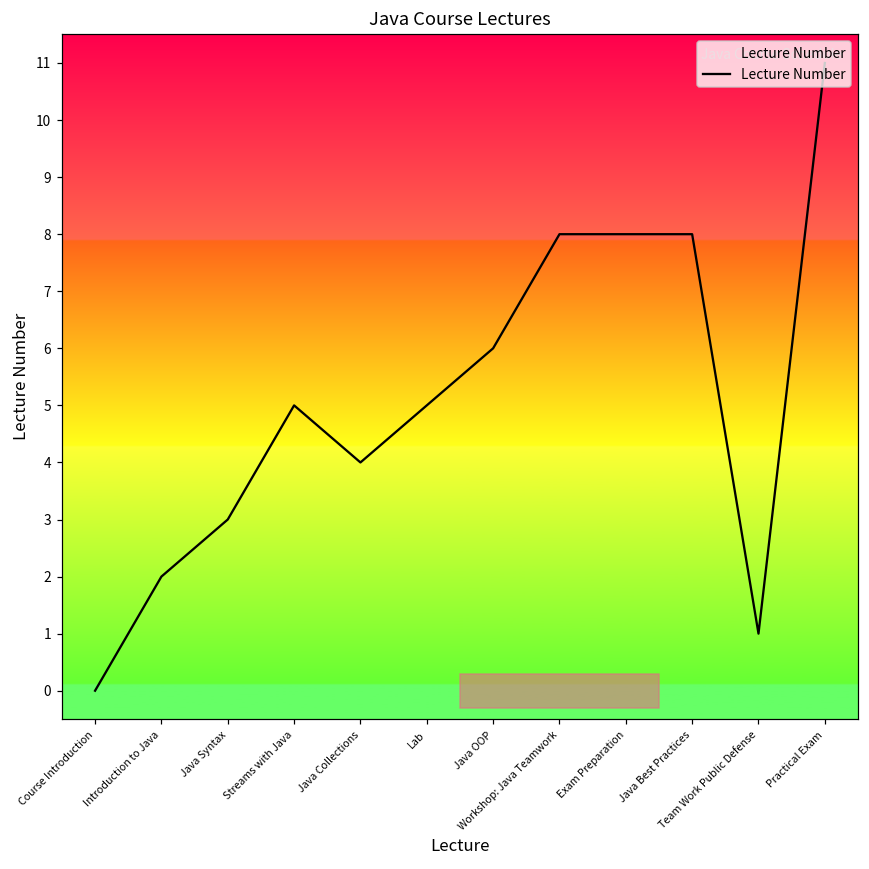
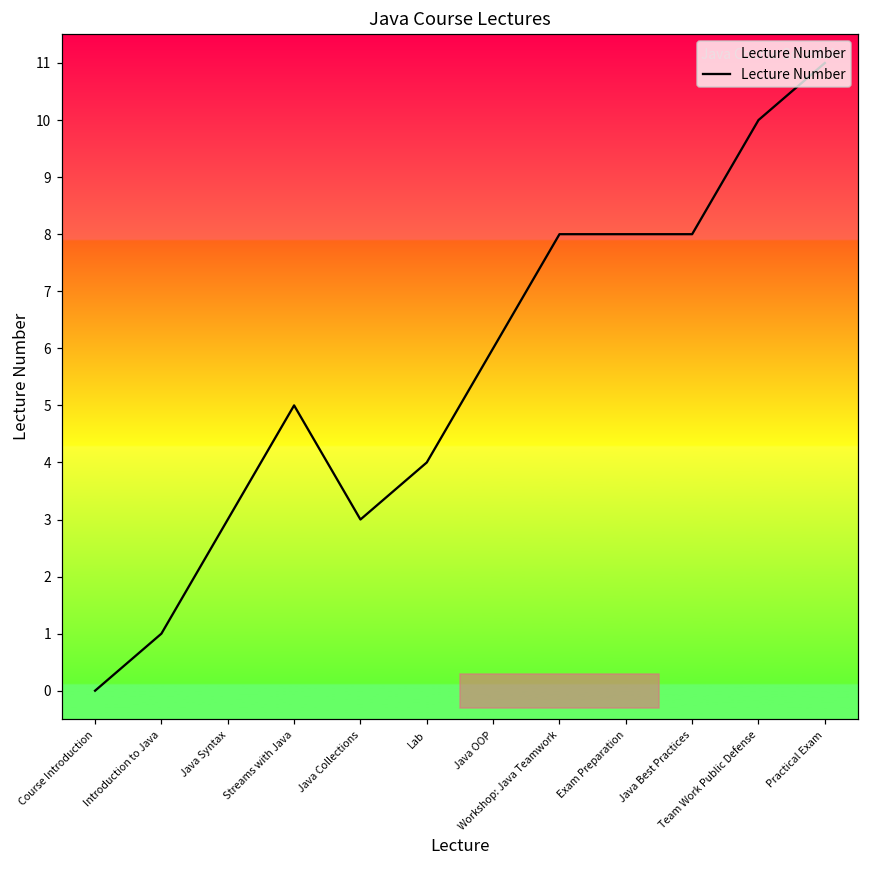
  {
    "Course Introduction": 0,
-   "Introduction to Java": 2,
+   "Introduction to Java": 1,
    "Java Syntax": 3,
    "Streams with Java": 5,
-   "Java Collections": 4,
-   "Lab": 5,
+   "Java Collections": 3,
+   "Lab": 4,
    "Java OOP": 6,
    "Workshop: Java Teamwork": 8,
    "Exam Preparation": 8,
    "Java Best Practices": 8,
-   "Team Work Public Defense": 1
+   "Team Work Public Defense": 10
  }
